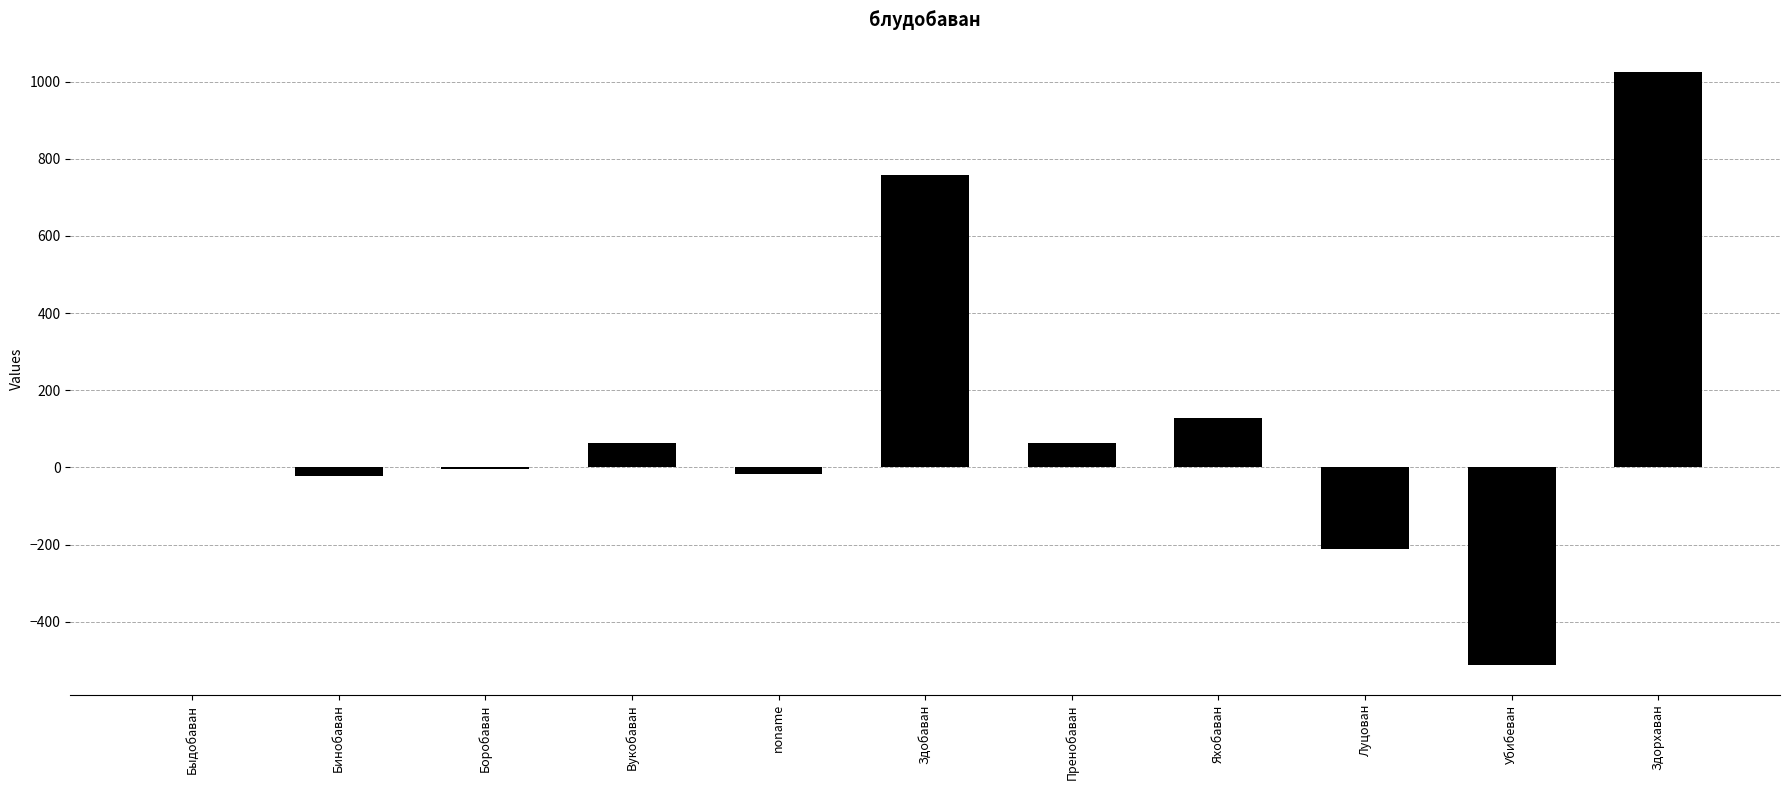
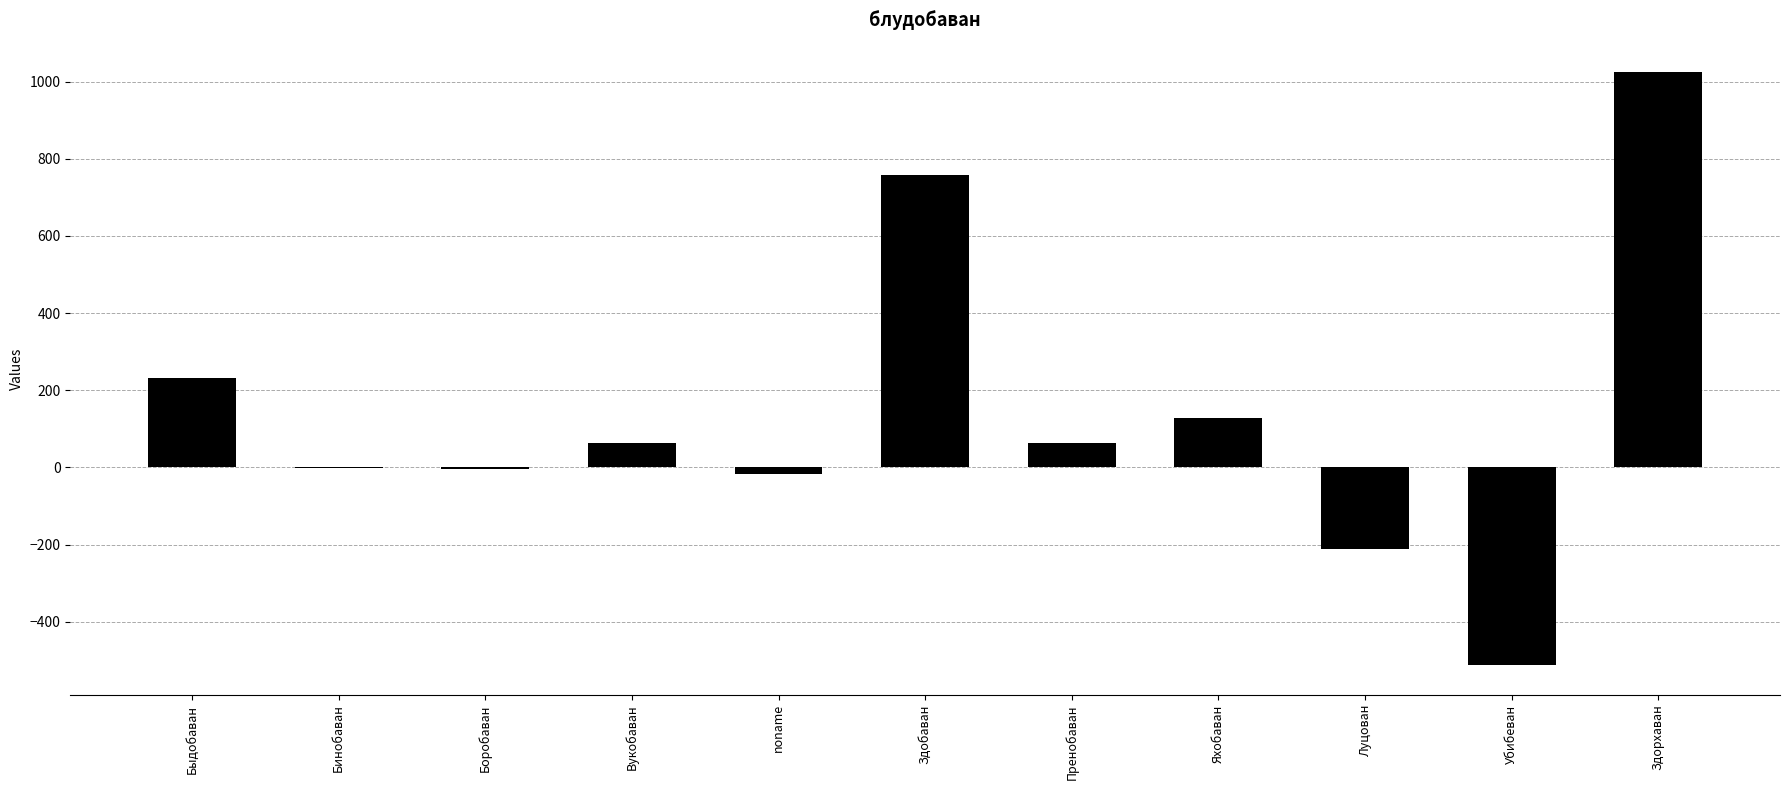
  {
-   "Быдобаван": 0,
-   "Бинобаван": -20,
+   "Быдобаван": 230,
+   "Бинобаван": 0,
    "Вукобаван": 60,
    "noname": -20,
    "Здобаван": 760,
    "Пренобаван": 60,
    "Яхобаван": 130,
    "Луцован": -210,
    "Убибеван": -510,
    "Здорхаван": 1020
  }
